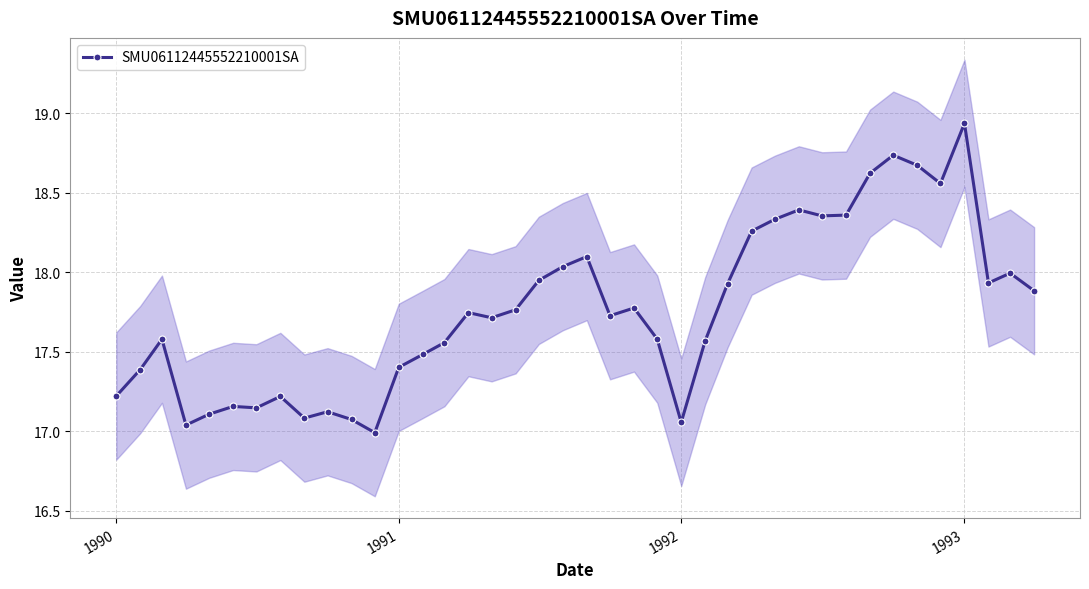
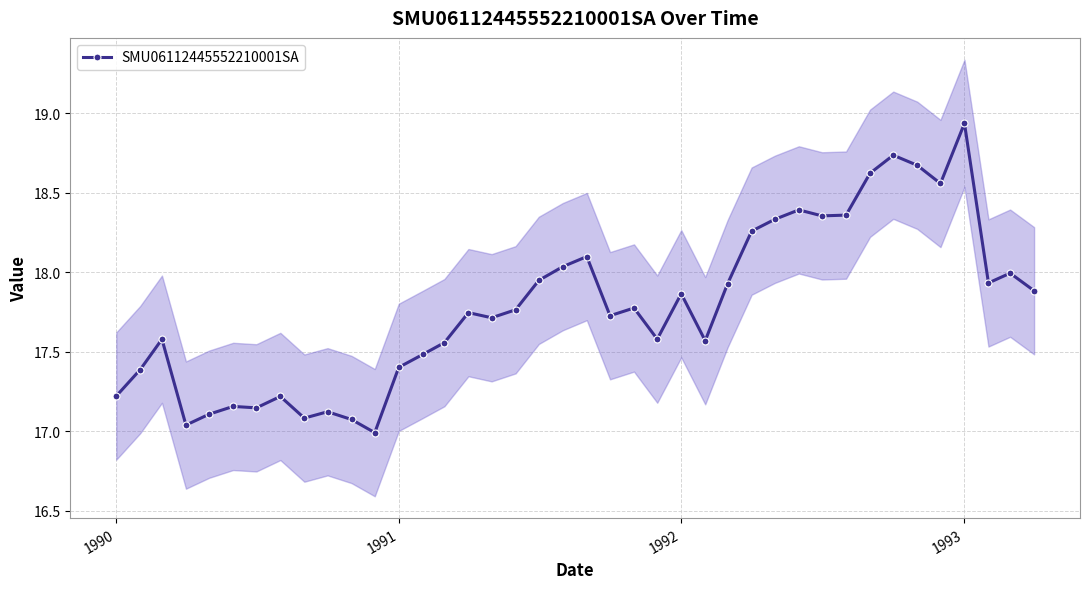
  {
    "SMU06112445552210001SA": {
      "1990": 17.22,
      "1991": 17.40,
-     "1992": 17.06,
+     "1992": 17.86,
      "1993": 18.94
    }
  }
